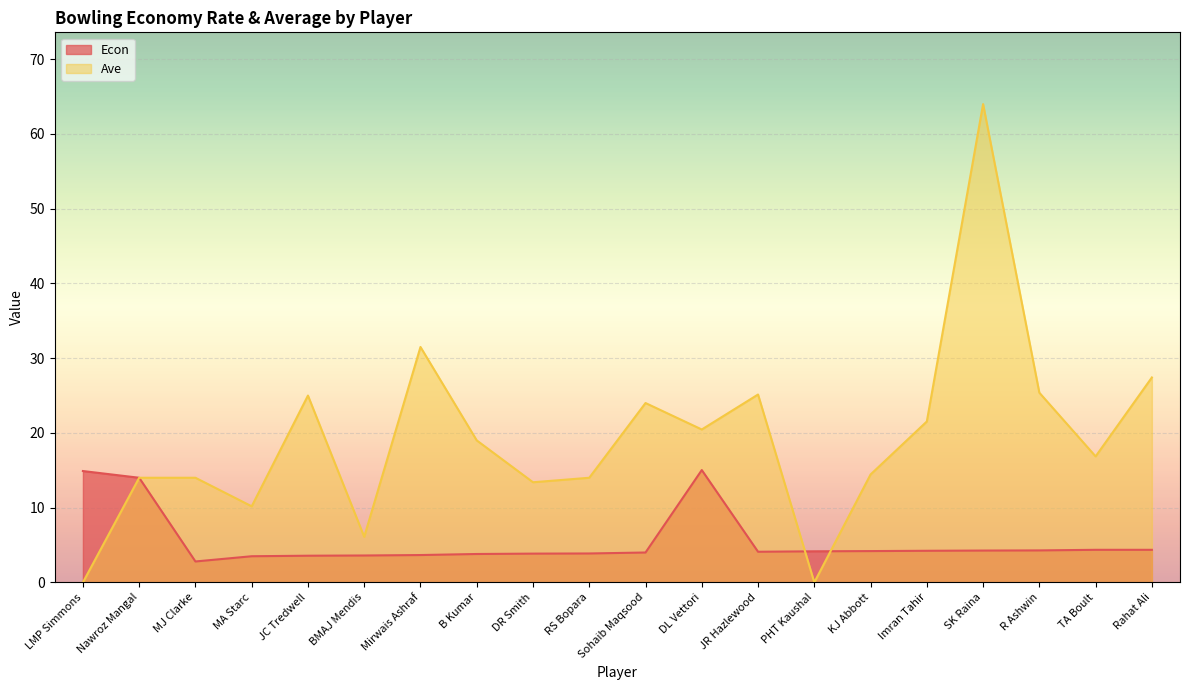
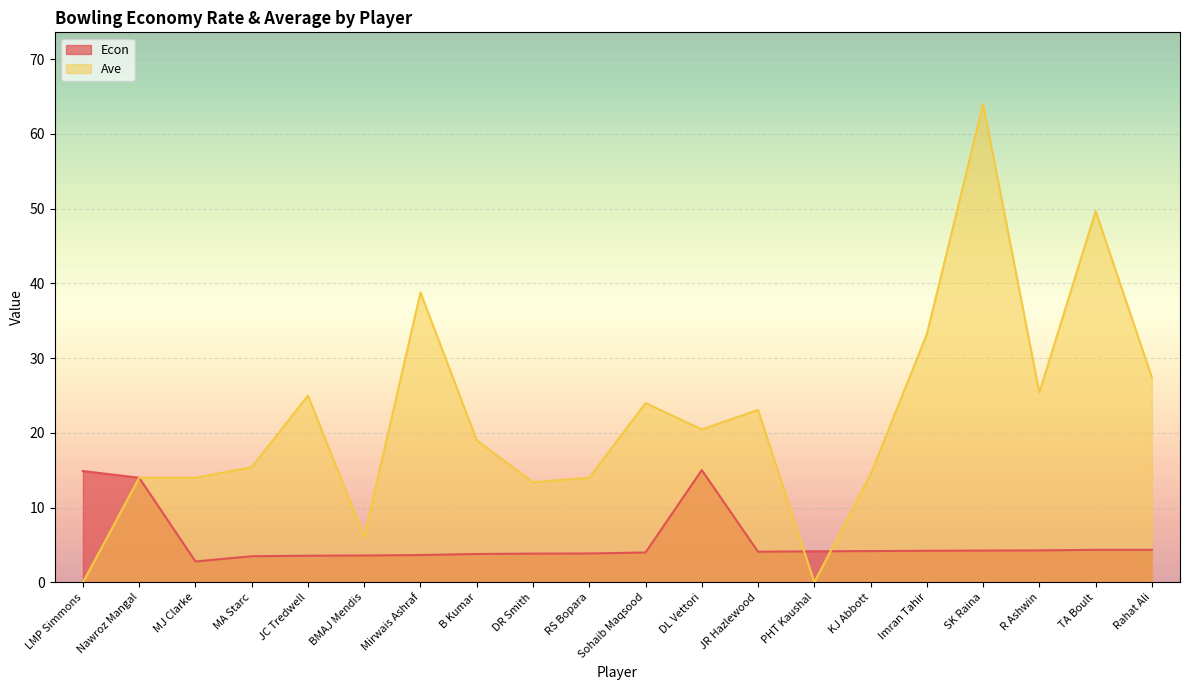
  {
    "Econ": {
      "LMP Simmons": 15,
      "MJ Clarke": 3,
      "MA Starc": 4,
      "JC Tredwell": 4,
      "BMAJ Mendis": 4,
      "Mirwais Ashraf": 4,
      "B Kumar": 4,
      "DR Smith": 4,
      "RS Bopara": 4,
      "Sohaib Maqsood": 4,
      "DL Vettori": 15,
      "JR Hazlewood": 4,
      "PHT Kaushal": 4,
      "KJ Abbott": 4,
      "Imran Tahir": 4,
      "SK Raina": 4,
      "R Ashwin": 4,
      "TA Boult": 4,
      "Rahat Ali": 4
    },
    "Ave": {
      "LMP Simmons": 0,
      "MJ Clarke": 14,
-     "MA Starc": 10,
+     "MA Starc": 15,
      "JC Tredwell": 25,
      "BMAJ Mendis": 6,
-     "Mirwais Ashraf": 32,
+     "Mirwais Ashraf": 39,
      "B Kumar": 19,
      "DR Smith": 13,
      "RS Bopara": 14,
      "Sohaib Maqsood": 24,
      "DL Vettori": 20,
-     "JR Hazlewood": 25,
+     "JR Hazlewood": 23,
      "PHT Kaushal": 0,
      "KJ Abbott": 14,
-     "Imran Tahir": 22,
+     "Imran Tahir": 33,
      "SK Raina": 64,
      "R Ashwin": 25,
-     "TA Boult": 17,
+     "TA Boult": 50,
      "Rahat Ali": 27
    }
  }
